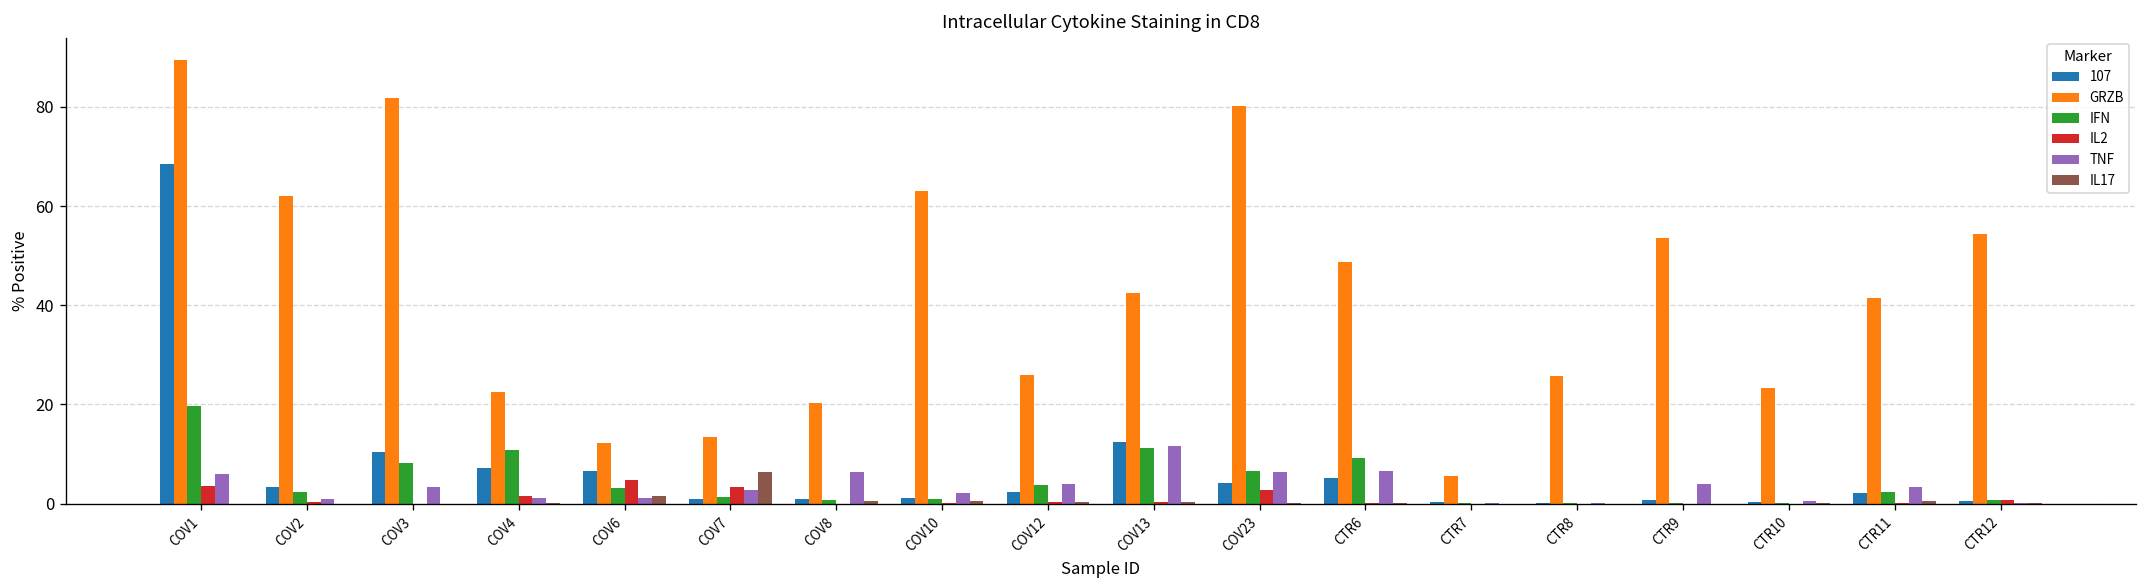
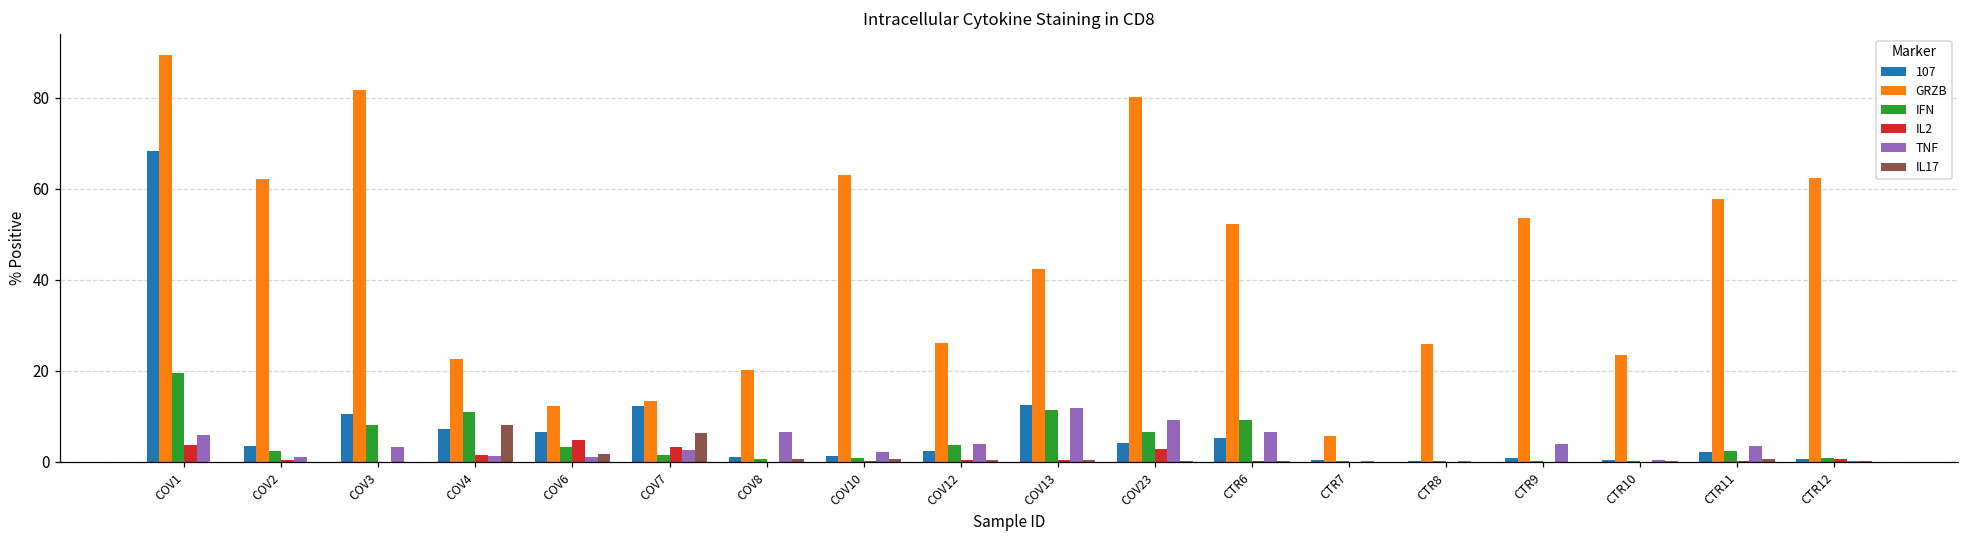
  {
    "107": {
      "COV1": 68,
      "COV2": 3,
      "COV3": 11,
      "COV4": 7,
      "COV6": 7,
-     "COV7": 1,
+     "COV7": 12,
      "COV8": 1,
      "COV10": 1,
      "COV12": 2,
      "COV13": 12,
      "COV23": 4,
      "CTR6": 5,
      "CTR9": 1,
      "CTR11": 2
    },
    "GRZB": {
      "COV1": 90,
      "COV2": 62,
      "COV3": 82,
      "COV4": 23,
      "COV6": 12,
      "COV7": 13,
      "COV8": 20,
      "COV10": 63,
      "COV12": 26,
      "COV13": 42,
      "COV23": 80,
-     "CTR6": 49,
+     "CTR6": 52,
      "CTR7": 6,
      "CTR8": 26,
      "CTR9": 54,
      "CTR10": 23,
-     "CTR11": 42,
-     "CTR12": 54
+     "CTR11": 58,
+     "CTR12": 62
    },
    "IFN": {
      "COV1": 20,
      "COV2": 2,
      "COV3": 8,
      "COV4": 11,
      "COV6": 3,
      "COV7": 1,
      "COV8": 1,
      "COV10": 1,
      "COV12": 4,
      "COV13": 11,
      "COV23": 7,
      "CTR6": 9,
      "CTR11": 2,
      "CTR12": 1
    },
    "IL2": {
      "COV1": 4,
      "COV3": 0,
      "COV4": 2,
      "COV6": 5,
      "COV7": 3,
      "COV23": 3,
      "CTR12": 1
    },
    "TNF": {
      "COV1": 6,
      "COV2": 1,
      "COV3": 3,
      "COV4": 1,
      "COV6": 1,
      "COV7": 3,
      "COV8": 6,
      "COV10": 2,
      "COV12": 4,
      "COV13": 12,
-     "COV23": 6,
+     "COV23": 9,
      "CTR6": 7,
      "CTR9": 4,
      "CTR11": 3
    },
    "IL17": {
      "COV1": 0,
      "COV2": 0,
      "COV3": 0,
-     "COV4": 0,
+     "COV4": 8,
      "COV6": 2,
      "COV7": 6
    }
  }
